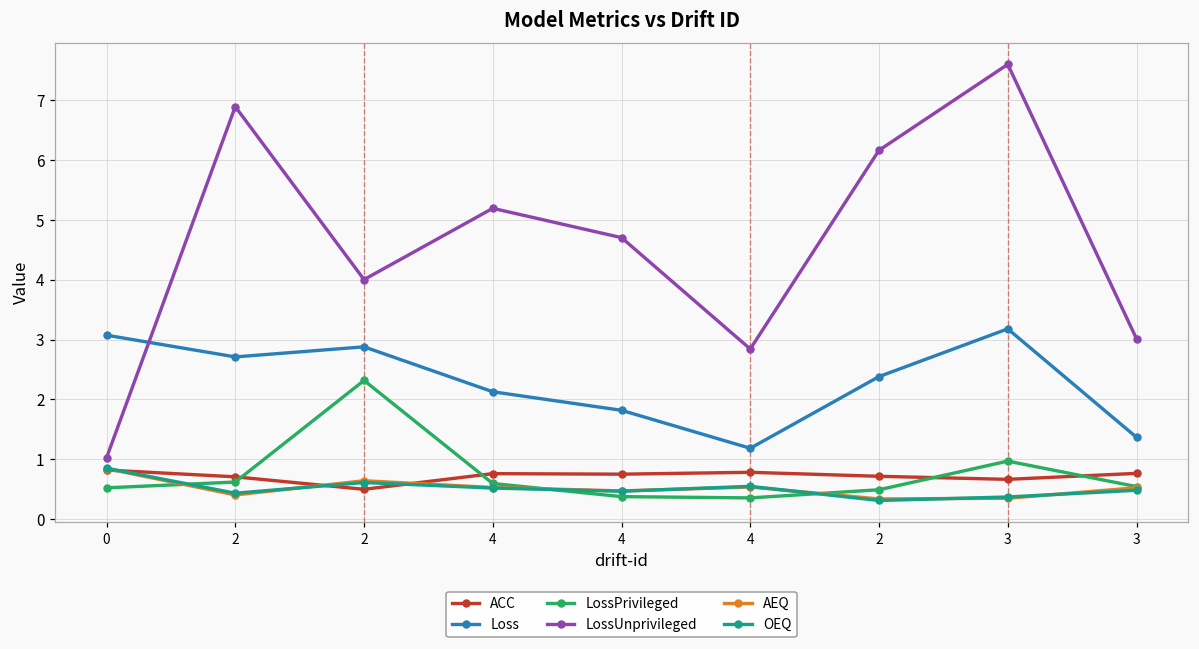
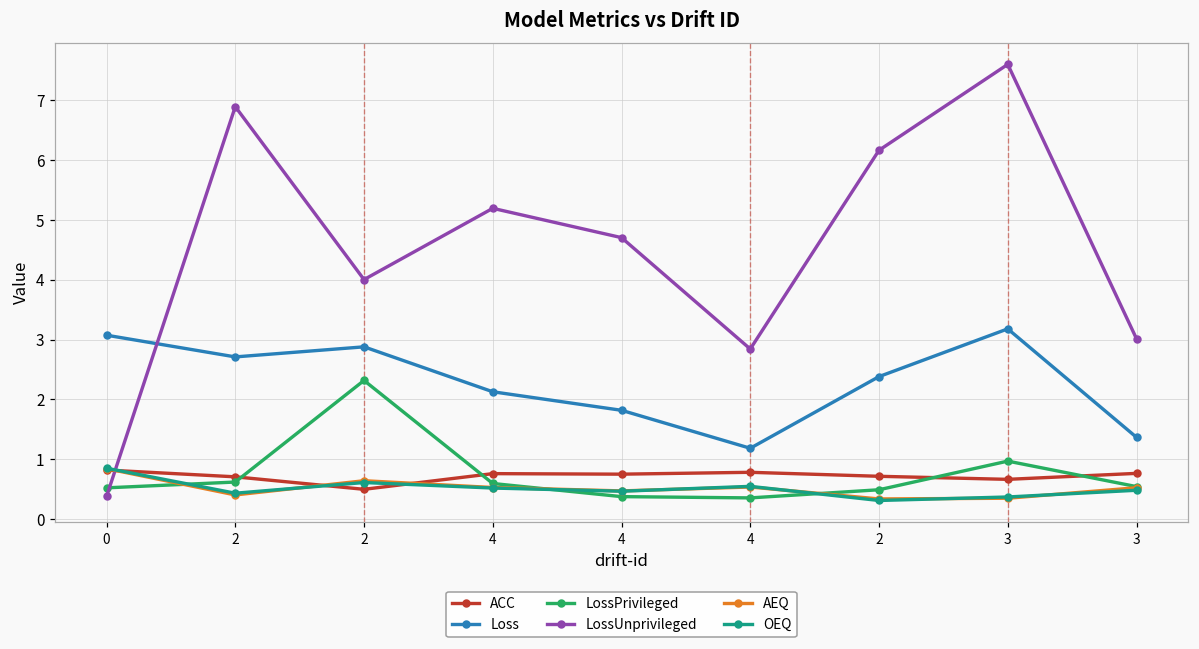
  {
    "Loss": {
      "0": 3.1
    },
    "LossUnprivileged": {
-     "0": 1.0
+     "0": 0.4
    }
  }
